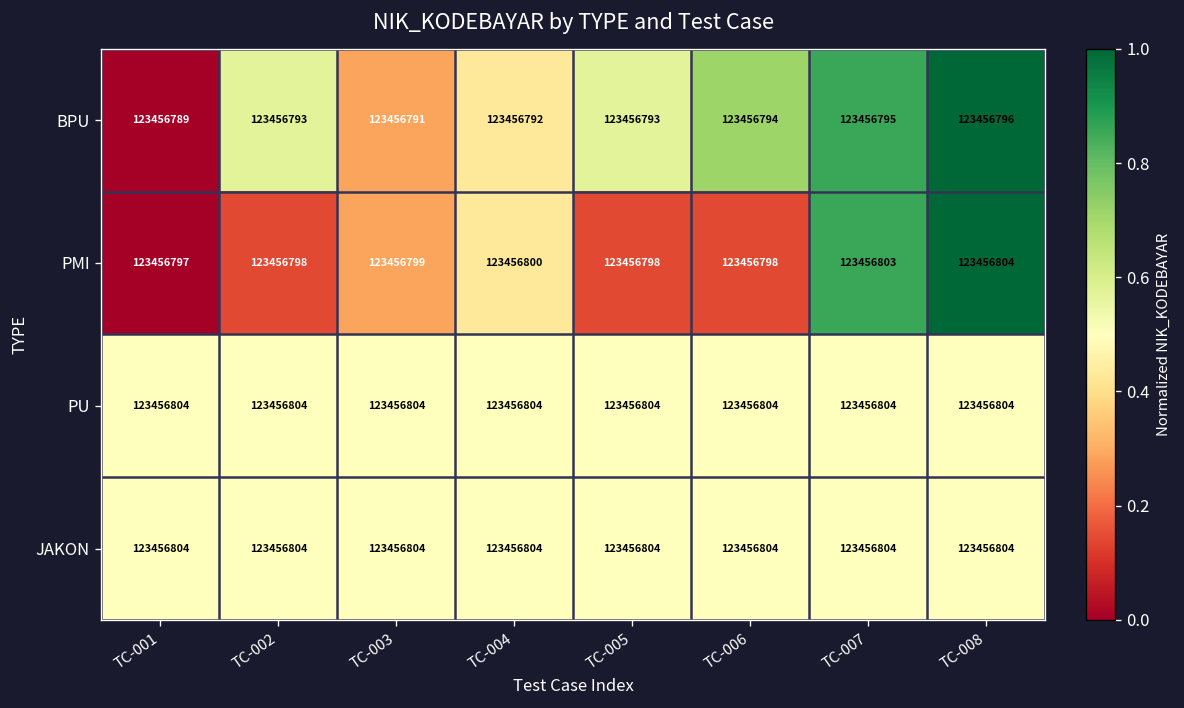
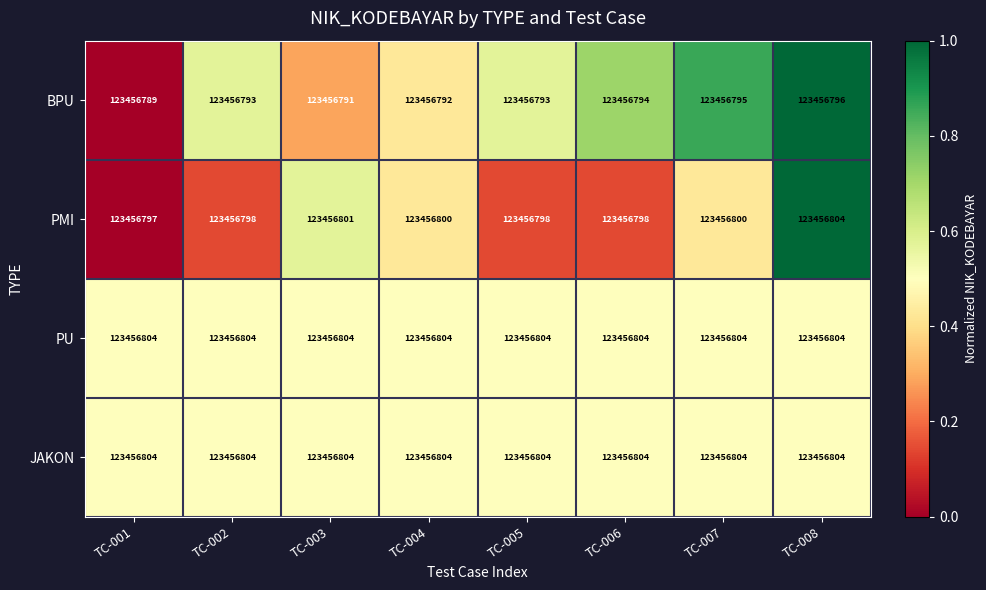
  {
    "BPU": {
      "TC-001": 123456789,
      "TC-002": 123456793,
      "TC-003": 123456791,
      "TC-004": 123456792,
      "TC-005": 123456793,
      "TC-006": 123456794,
      "TC-007": 123456795,
      "TC-008": 123456796
    },
    "PMI": {
      "TC-001": 123456797,
      "TC-002": 123456798,
-     "TC-003": 123456799,
+     "TC-003": 123456801,
      "TC-004": 123456800,
      "TC-005": 123456798,
      "TC-006": 123456798,
-     "TC-007": 123456803,
+     "TC-007": 123456800,
      "TC-008": 123456804
    },
    "PU": {
      "TC-001": 123456804,
      "TC-002": 123456804,
      "TC-003": 123456804,
      "TC-004": 123456804,
      "TC-005": 123456804,
      "TC-006": 123456804,
      "TC-007": 123456804,
      "TC-008": 123456804
    },
    "JAKON": {
      "TC-001": 123456804,
      "TC-002": 123456804,
      "TC-003": 123456804,
      "TC-004": 123456804,
      "TC-005": 123456804,
      "TC-006": 123456804,
      "TC-007": 123456804,
      "TC-008": 123456804
    }
  }
